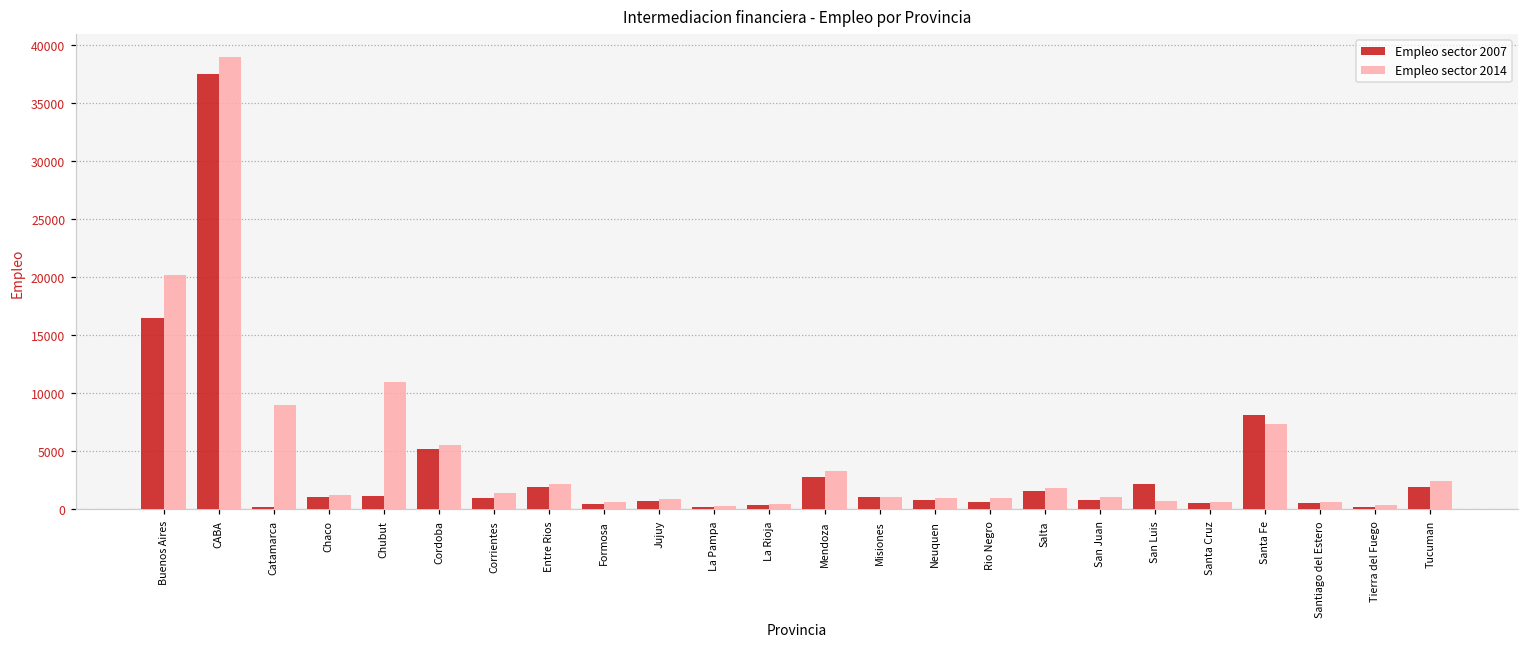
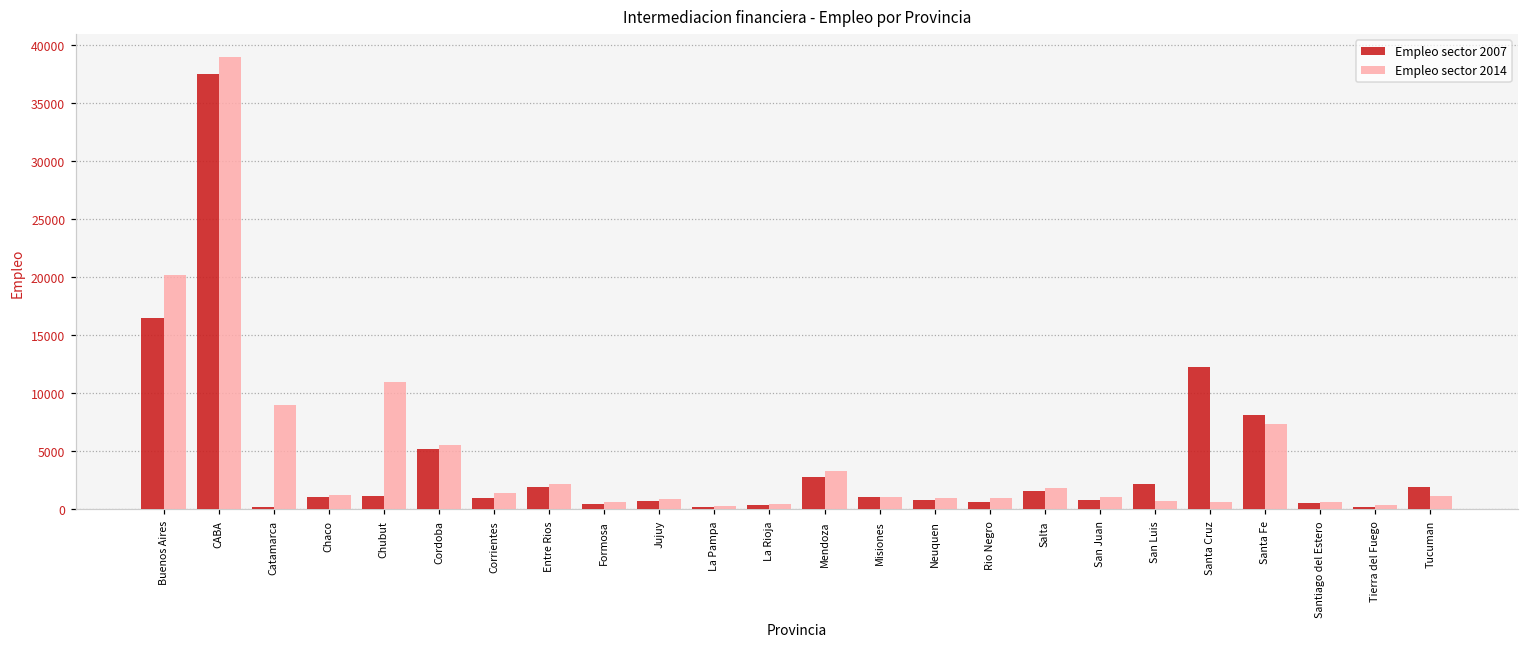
  {
    "Empleo sector 2007": {
      "Buenos Aires": 16500,
      "CABA": 37400,
      "Chaco": 1000,
      "Chubut": 1200,
      "Cordoba": 5200,
      "Corrientes": 1000,
      "Entre Rios": 2000,
      "Formosa": 500,
      "Jujuy": 700,
      "La Rioja": 400,
      "Mendoza": 2800,
      "Misiones": 1000,
      "Neuquen": 800,
      "Rio Negro": 600,
      "Salta": 1600,
      "San Juan": 800,
      "San Luis": 2200,
-     "Santa Cruz": 600,
+     "Santa Cruz": 12300,
      "Santa Fe": 8100,
      "Santiago del Estero": 600,
      "Tucuman": 2000
    },
    "Empleo sector 2014": {
      "Buenos Aires": 20200,
      "CABA": 39000,
      "Catamarca": 9000,
      "Chaco": 1200,
      "Chubut": 10900,
      "Cordoba": 5600,
      "Corrientes": 1400,
      "Entre Rios": 2200,
      "Formosa": 700,
      "Jujuy": 900,
      "La Pampa": 300,
      "La Rioja": 400,
      "Mendoza": 3300,
      "Misiones": 1100,
      "Neuquen": 1000,
      "Rio Negro": 900,
      "Salta": 1900,
      "San Juan": 1100,
      "San Luis": 700,
      "Santa Cruz": 700,
      "Santa Fe": 7300,
      "Santiago del Estero": 700,
      "Tierra del Fuego": 400,
-     "Tucuman": 2400
+     "Tucuman": 1200
    }
  }
